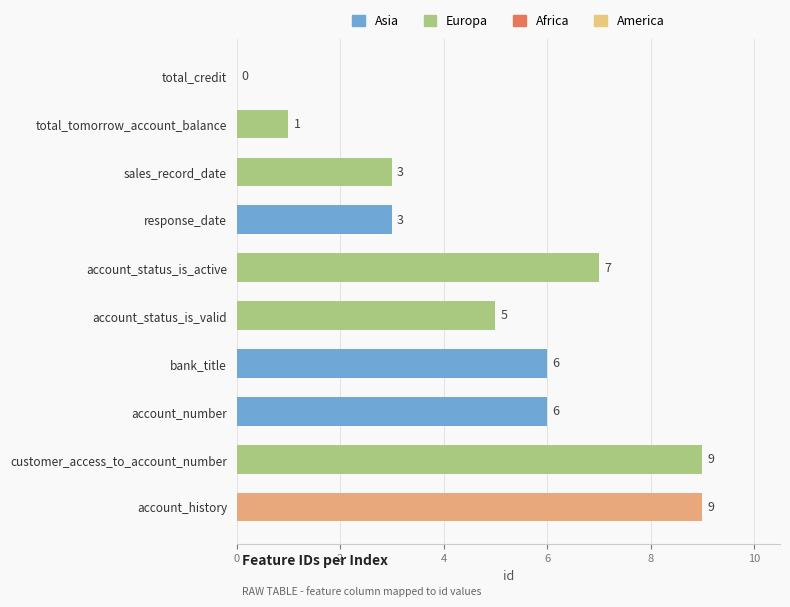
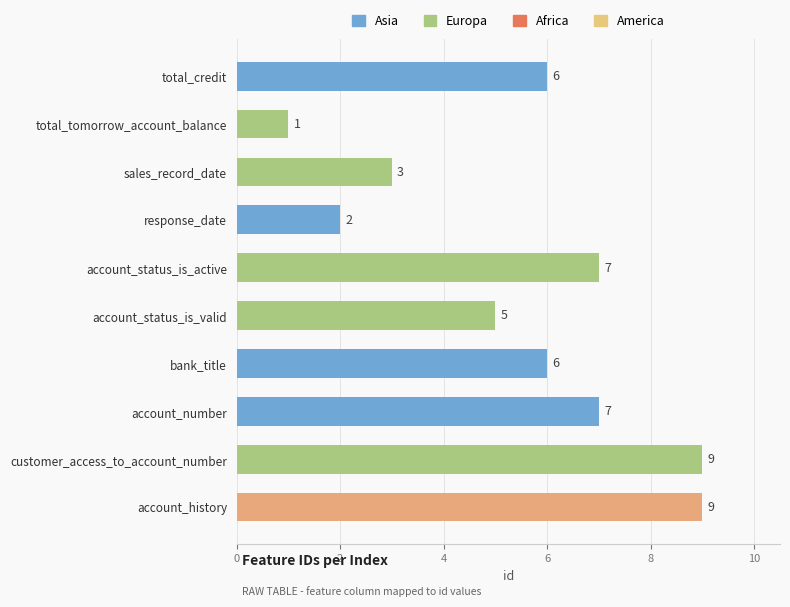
  {
-   "total_credit": 0,
+   "total_credit": 6,
    "total_tomorrow_account_balance": 1,
    "sales_record_date": 3,
-   "response_date": 3,
+   "response_date": 2,
    "account_status_is_active": 7,
    "account_status_is_valid": 5,
    "bank_title": 6,
-   "account_number": 6,
+   "account_number": 7,
    "customer_access_to_account_number": 9,
    "account_history": 9
  }
